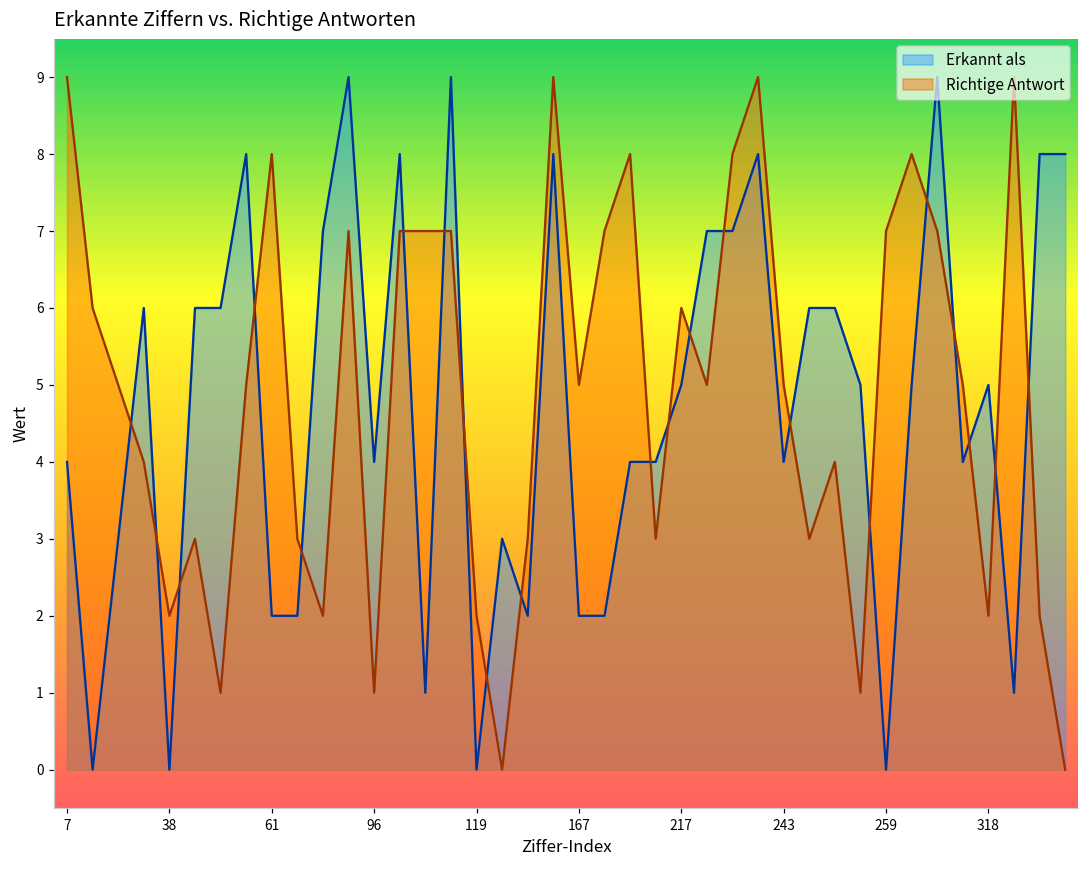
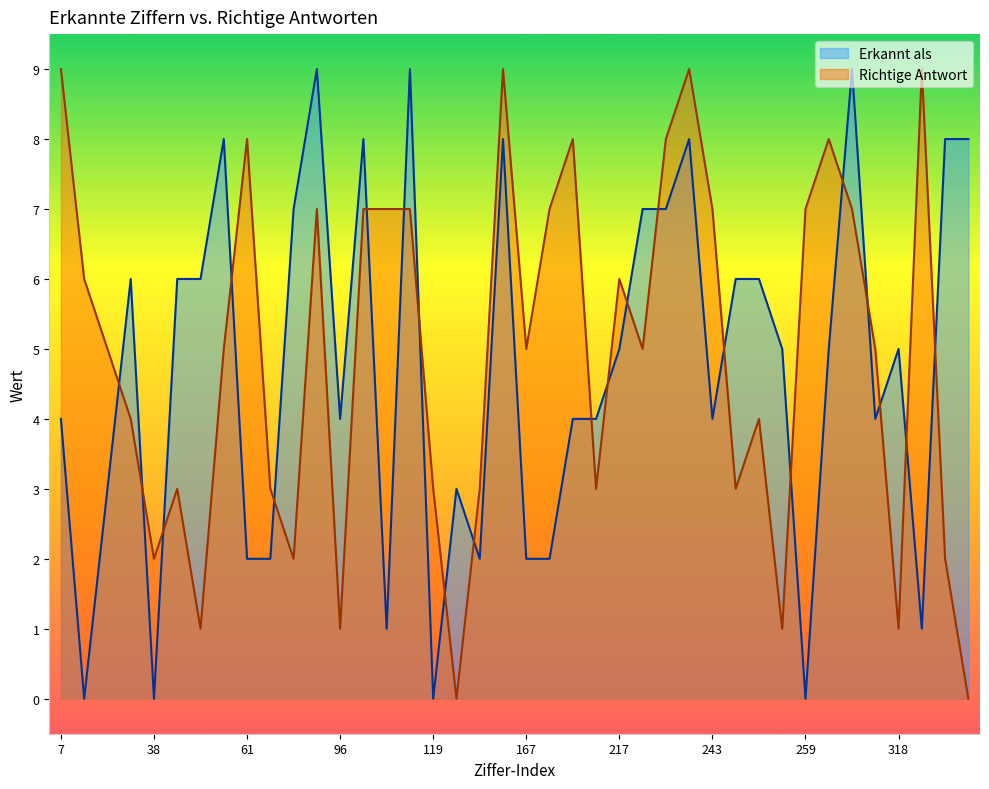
  {
    "Erkannt als": {
      "61": 2,
      "96": 4,
      "119": 0,
      "167": 2,
      "217": 5,
      "243": 4,
      "259": 0,
      "318": 5
    },
    "Richtige Antwort": {
      "61": 8,
      "96": 1,
-     "119": 2,
+     "119": 3,
      "167": 5,
      "217": 6,
-     "243": 5,
+     "243": 7,
      "259": 7,
-     "318": 2
+     "318": 1
    }
  }
